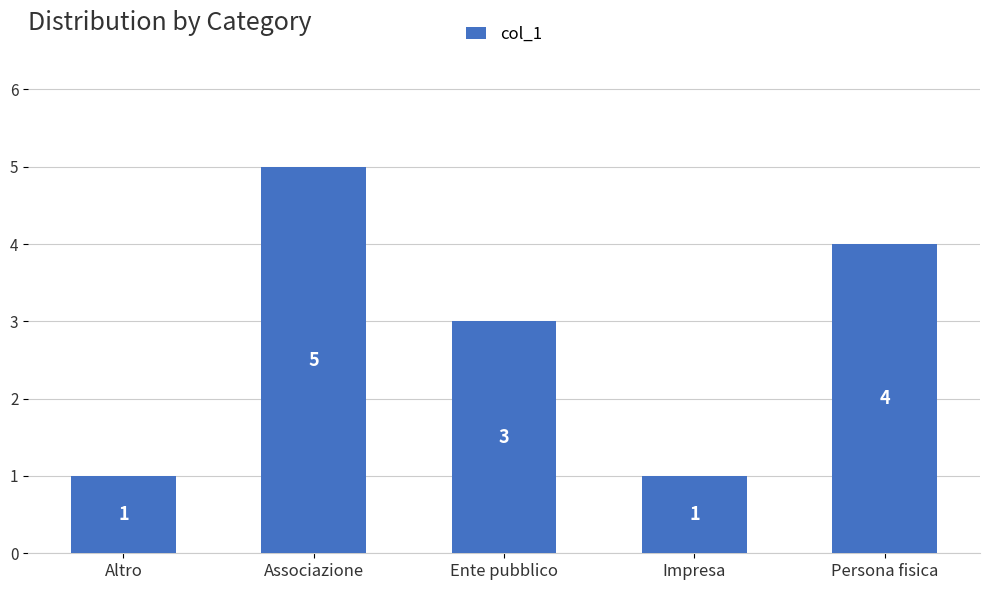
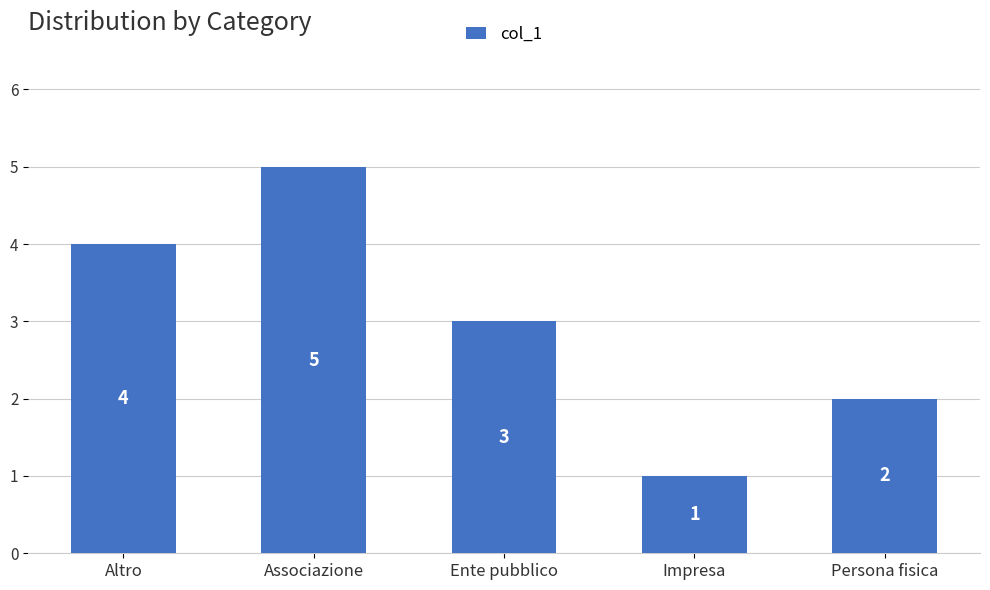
  {
-   "Altro": 1,
+   "Altro": 4,
    "Associazione": 5,
    "Ente pubblico": 3,
    "Impresa": 1,
-   "Persona fisica": 4
+   "Persona fisica": 2
  }
